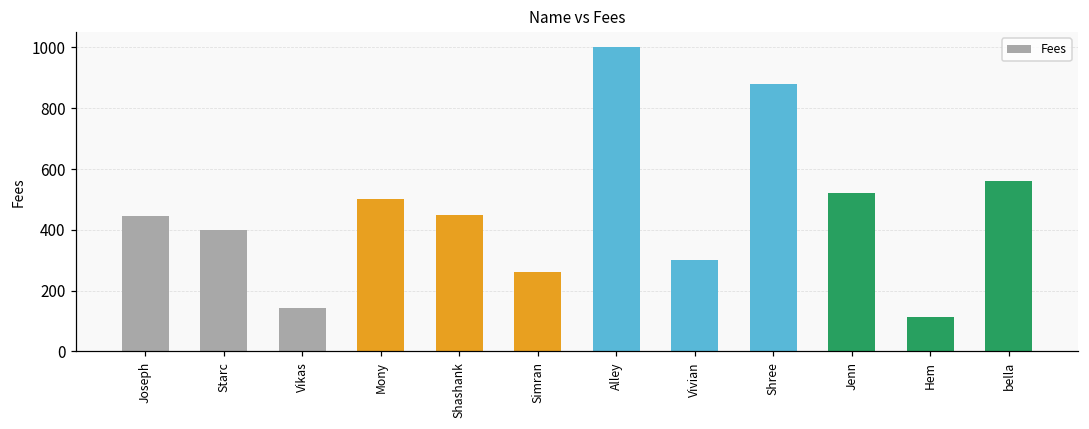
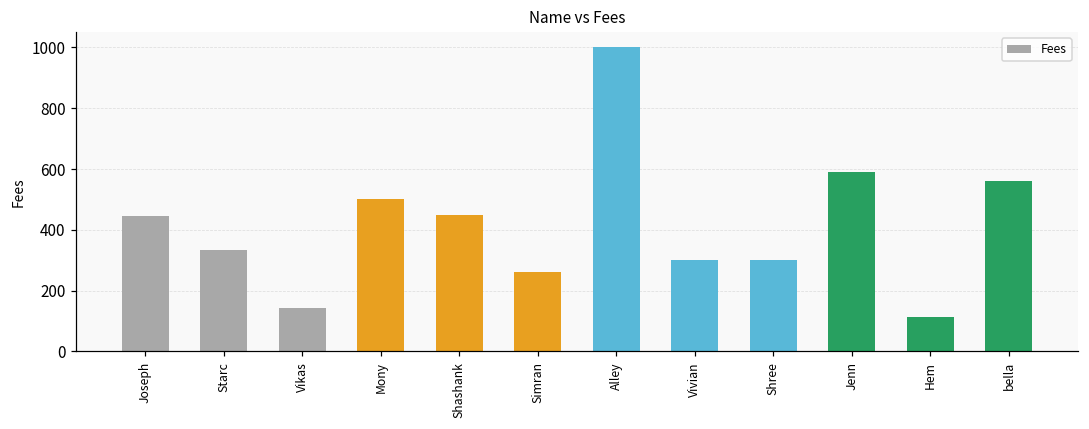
  {
    "Joseph": 450,
-   "Starc": 400,
+   "Starc": 330,
    "Vikas": 140,
    "Mony": 500,
    "Shashank": 450,
    "Simran": 260,
    "Alley": 1000,
    "Vivian": 300,
-   "Shree": 880,
-   "Jenn": 520,
+   "Shree": 300,
+   "Jenn": 590,
    "Hem": 110,
    "bella": 560
  }
